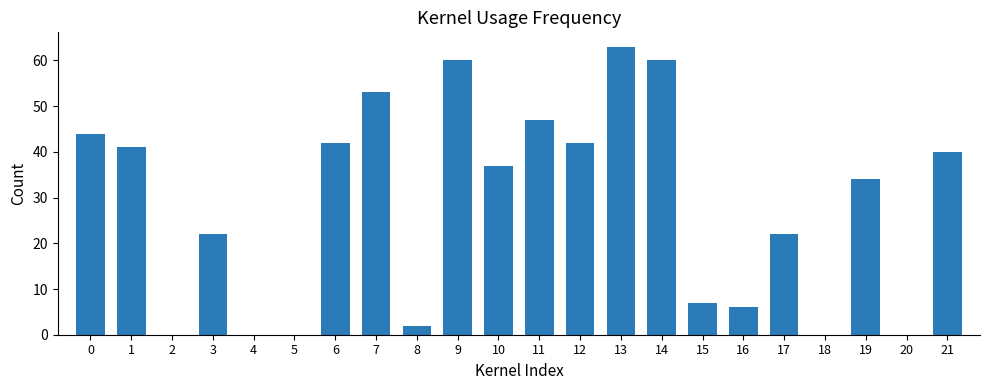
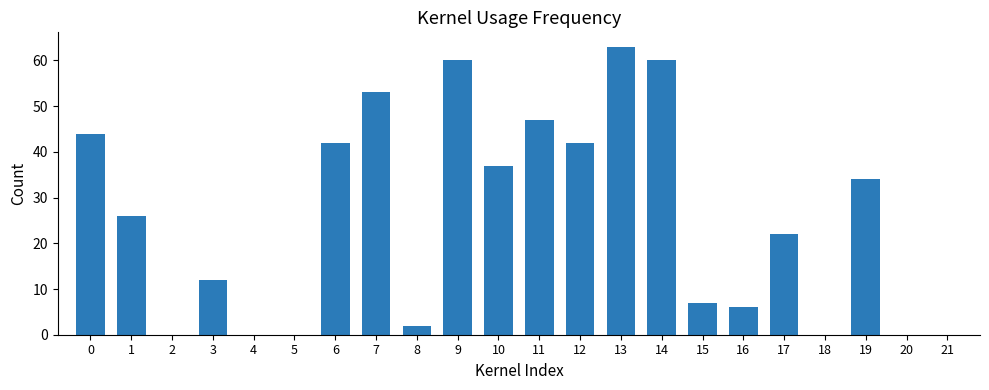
  {
    "0": 44,
-   "1": 41,
+   "1": 26,
    "2": 0,
-   "3": 22,
+   "3": 12,
    "4": 0,
    "5": 0,
    "6": 42,
    "7": 53,
    "8": 2,
    "9": 60,
    "10": 37,
    "11": 47,
    "12": 42,
    "13": 63,
    "14": 60,
    "15": 7,
    "16": 6,
    "17": 22,
    "18": 0,
    "19": 34,
    "20": 0,
-   "21": 40
+   "21": 0
  }
